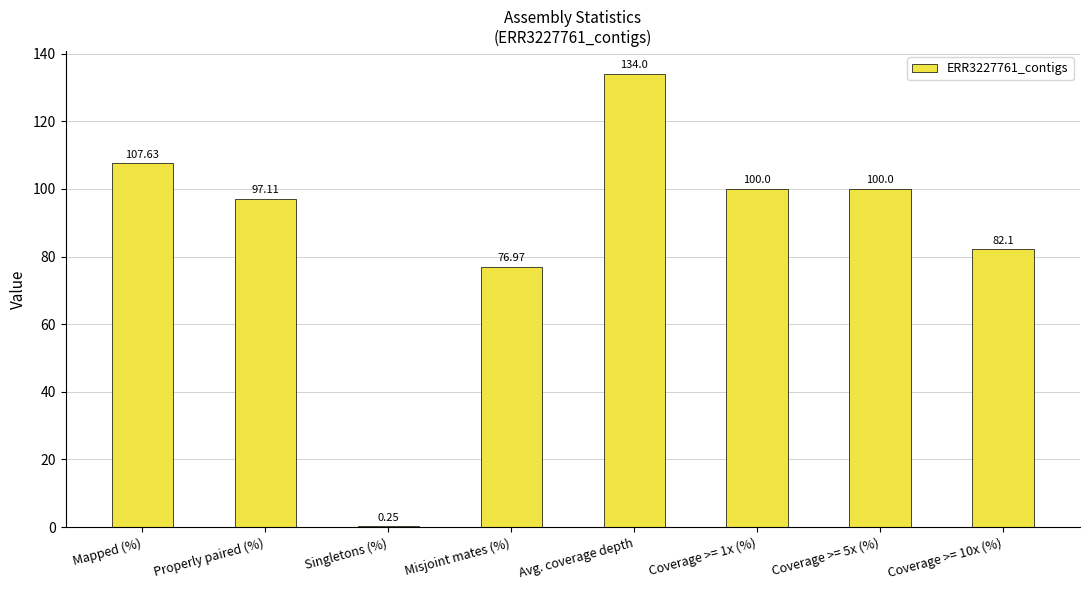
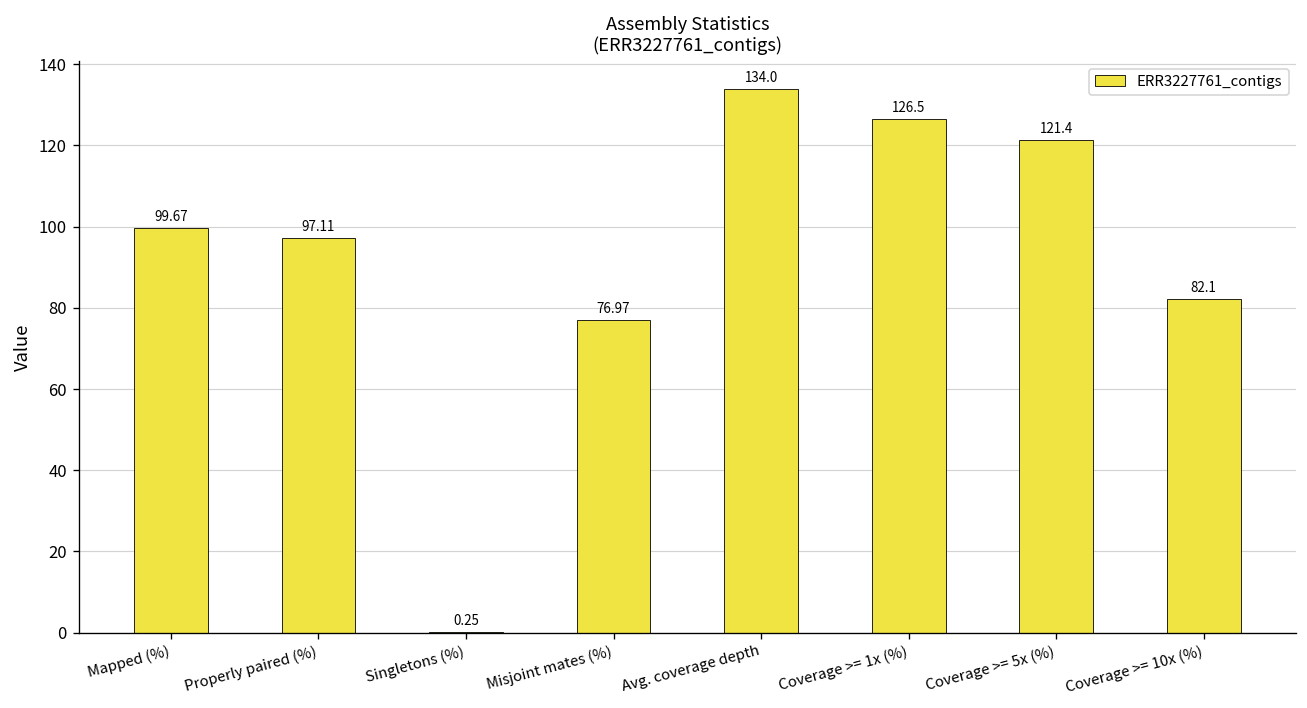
  {
-   "Mapped (%)": 107.63,
+   "Mapped (%)": 99.67,
    "Properly paired (%)": 97.11,
    "Singletons (%)": 0.25,
    "Misjoint mates (%)": 76.97,
    "Avg. coverage depth": 134.0,
-   "Coverage >= 1x (%)": 100.0,
-   "Coverage >= 5x (%)": 100.0,
+   "Coverage >= 1x (%)": 126.5,
+   "Coverage >= 5x (%)": 121.4,
    "Coverage >= 10x (%)": 82.1
  }
